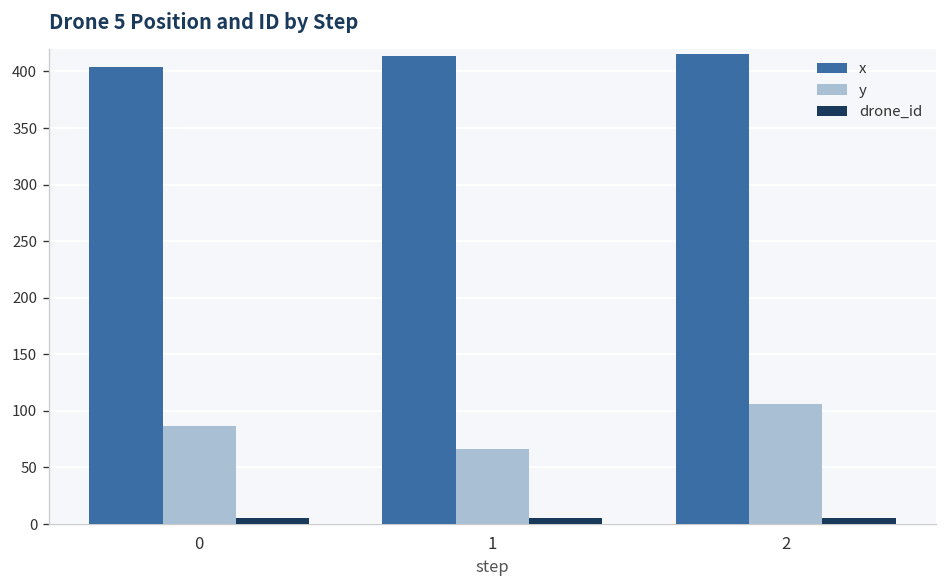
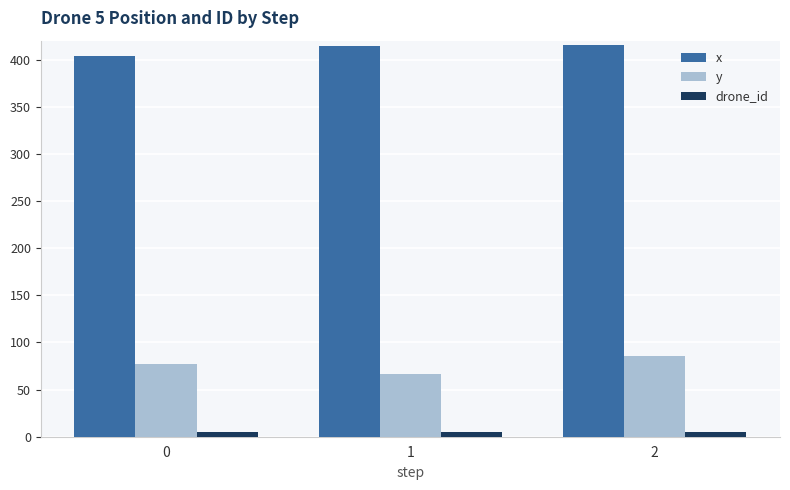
  {
    "x": {
      "0": 400,
      "1": 410,
      "2": 420
    },
    "y": {
-     "0": 90,
+     "0": 80,
      "1": 70,
-     "2": 110
+     "2": 90
    },
    "drone_id": {
      "0": 10,
      "1": 10,
      "2": 10
    }
  }
